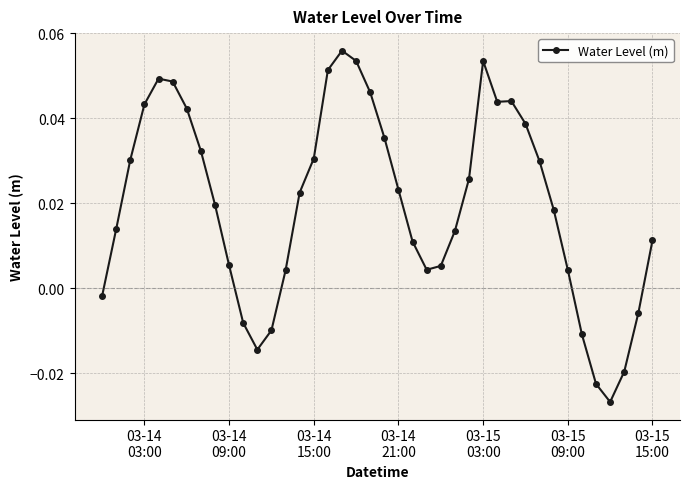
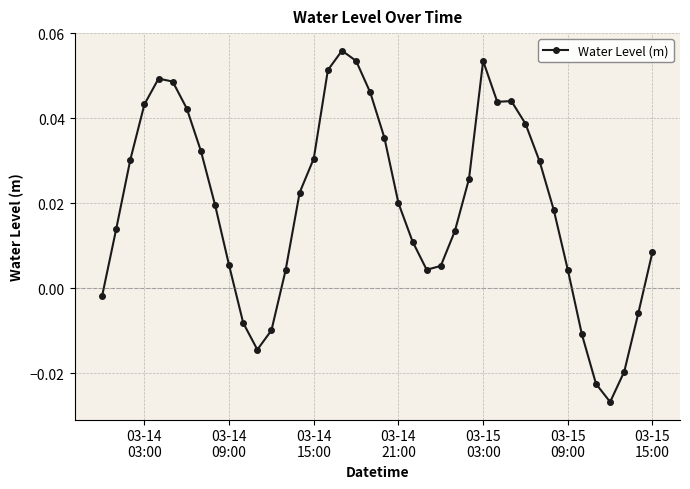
  {
    "03-14 03:00": 0.043,
    "03-14 09:00": 0.005,
    "03-14 15:00": 0.031,
-   "03-14 21:00": 0.023,
+   "03-14 21:00": 0.020,
    "03-15 03:00": 0.053,
    "03-15 09:00": 0.004,
-   "03-15 15:00": 0.011
+   "03-15 15:00": 0.009
  }
